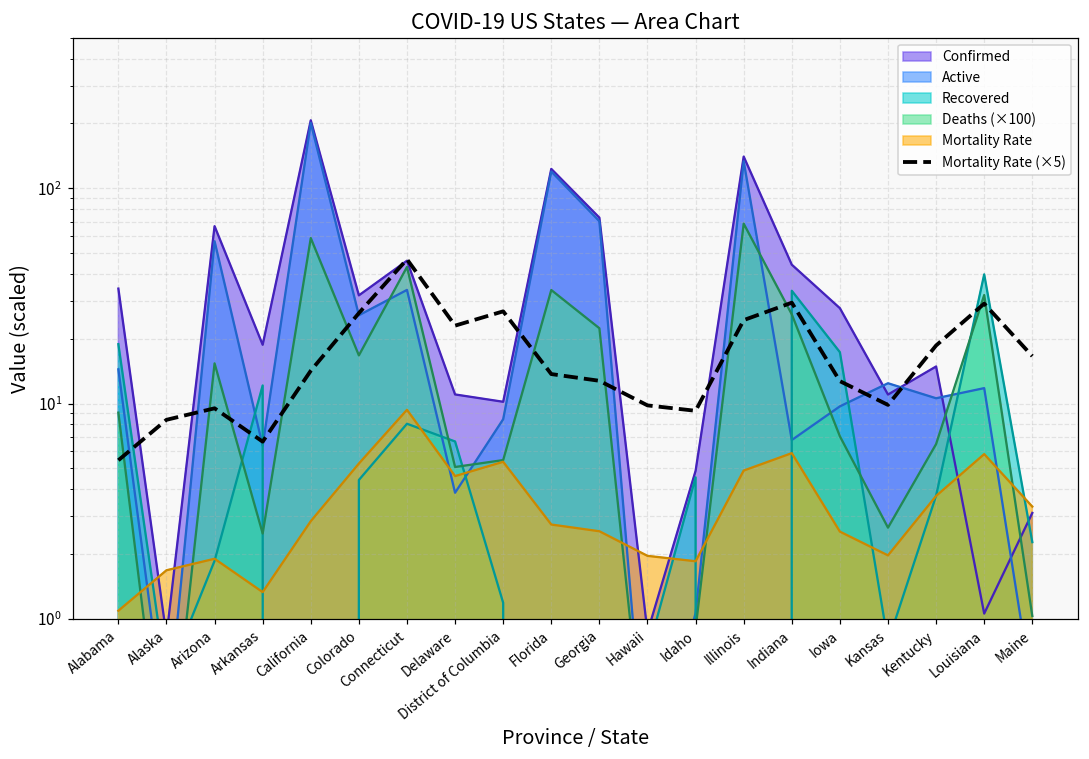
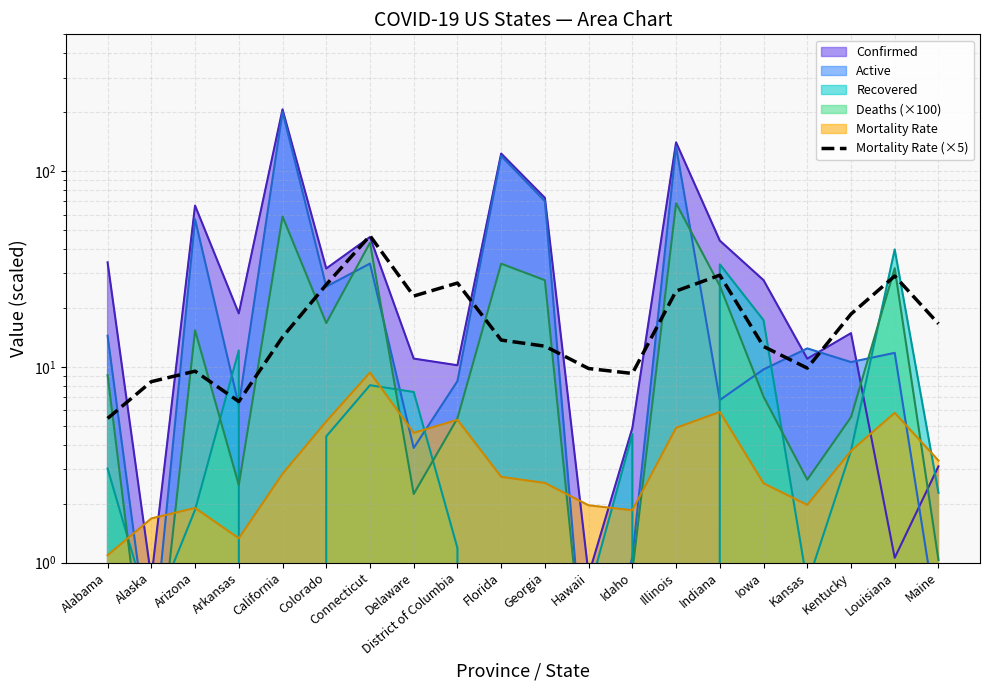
  {
    "Confirmed": {
      "Alabama": 34,
      "Arizona": 67,
      "Arkansas": 19,
      "Colorado": 32,
      "Delaware": 11,
      "District of Columbia": 10,
      "Georgia": 73,
      "Idaho": 4.9,
      "Illinois": 140,
      "Indiana": 44,
      "Iowa": 28,
      "Kansas": 11,
      "Kentucky": 15,
      "Louisiana": 1.1,
      "Maine": 3.1
    },
    "Active": {
      "Alabama": 14,
      "Arizona": 57,
      "Arkansas": 6.4,
      "Connecticut": 34,
      "Delaware": 3.8,
      "District of Columbia": 8.5,
      "Georgia": 70,
      "Idaho": 1.1,
      "Illinois": 130,
      "Indiana": 6.8,
      "Iowa": 10,
      "Kansas": 12,
      "Kentucky": 11,
      "Louisiana": 12
    },
    "Recovered": {
-     "Alabama": 19,
+     "Alabama": 3.0,
      "Arkansas": 12,
      "Colorado": 4.4,
      "Connecticut": 8.1,
-     "Delaware": 6.7,
+     "Delaware": 7.4,
      "District of Columbia": 1.2,
      "Idaho": 4.5,
      "Indiana": 33,
      "Iowa": 17,
      "Louisiana": 40,
      "Maine": 2.3
    },
    "Deaths (×100)": {
      "Alabama": 9,
      "Arizona": 15,
      "Arkansas": 2.5,
      "California": 59,
      "Colorado": 17,
      "Connecticut": 43,
-     "Delaware": 5.1,
+     "Delaware": 2.2,
      "Florida": 34,
-     "Georgia": 22,
+     "Georgia": 28,
      "Illinois": 68,
      "Indiana": 26,
      "Iowa": 7.0,
      "Kansas": 2.7,
-     "Kentucky": 6.5,
+     "Kentucky": 5.5,
      "Louisiana": 32,
      "Maine": 1.0
    },
    "Mortality Rate": {
      "Alabama": 1.1,
      "Alaska": 1.7,
      "Arkansas": 1.3,
      "California": 2.8,
      "Colorado": 5.3,
      "Connecticut": 9,
      "Delaware": 4.6,
      "Florida": 2.7,
      "Georgia": 2.6,
      "Hawaii": 2.0,
      "Idaho": 1.9,
      "Illinois": 4.9,
      "Indiana": 5.9,
      "Iowa": 2.5,
      "Kansas": 2.0,
      "Louisiana": 5.8,
      "Maine": 3.3
    },
    "Mortality Rate (×5)": {
      "Alabama": 5.5,
      "Alaska": 8.4,
      "Arizona": 10,
      "Arkansas": 6.7,
      "California": 14,
      "Delaware": 23,
      "District of Columbia": 27,
      "Florida": 14,
      "Georgia": 13,
      "Hawaii": 10,
      "Idaho": 9,
      "Illinois": 24,
      "Indiana": 29,
      "Iowa": 13,
      "Kansas": 10,
      "Kentucky": 19,
      "Louisiana": 29,
      "Maine": 17
    }
  }
